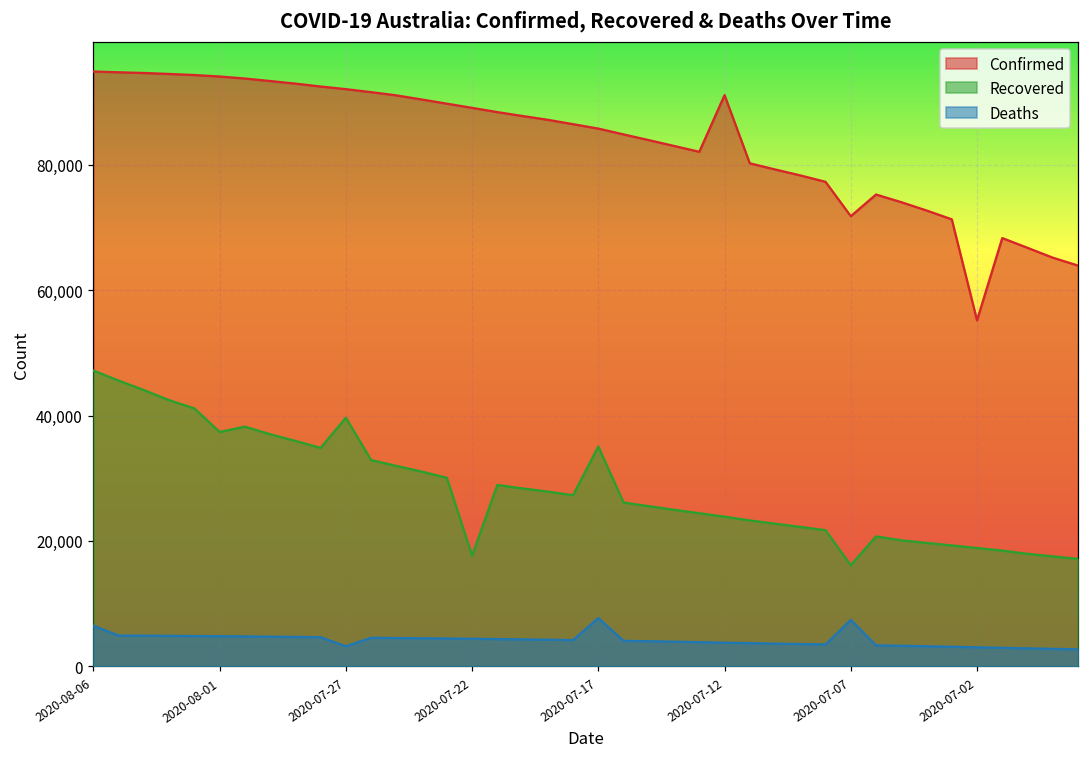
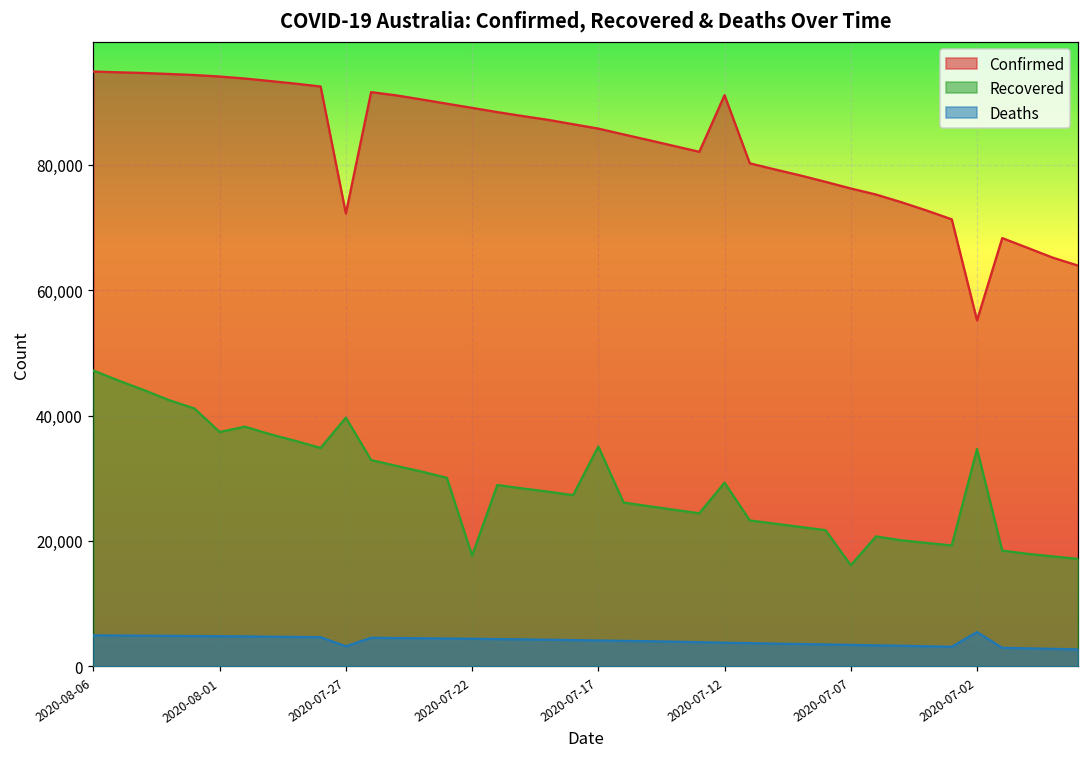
  {
    "Confirmed": {
      "2020-08-06": "95,000",
      "2020-08-01": "94,000",
-     "2020-07-27": "92,000",
+     "2020-07-27": "72,000",
      "2020-07-22": "89,000",
      "2020-07-17": "86,000",
      "2020-07-12": "91,000",
-     "2020-07-07": "72,000",
+     "2020-07-07": "76,000",
      "2020-07-02": "55,000"
    },
    "Recovered": {
      "2020-08-06": "47,000",
      "2020-08-01": "37,000",
      "2020-07-27": "40,000",
      "2020-07-22": "18,000",
      "2020-07-17": "35,000",
-     "2020-07-12": "24,000",
+     "2020-07-12": "29,000",
      "2020-07-07": "16,000",
-     "2020-07-02": "19,000"
+     "2020-07-02": "35,000"
    },
    "Deaths": {
-     "2020-08-06": "6,000",
+     "2020-08-06": "5,000",
      "2020-08-01": "5,000",
      "2020-07-27": "3,000",
      "2020-07-22": "4,000",
-     "2020-07-17": "8,000",
+     "2020-07-17": "4,000",
      "2020-07-12": "4,000",
-     "2020-07-07": "7,000",
-     "2020-07-02": "3,000"
+     "2020-07-07": "3,000",
+     "2020-07-02": "5,000"
    }
  }
